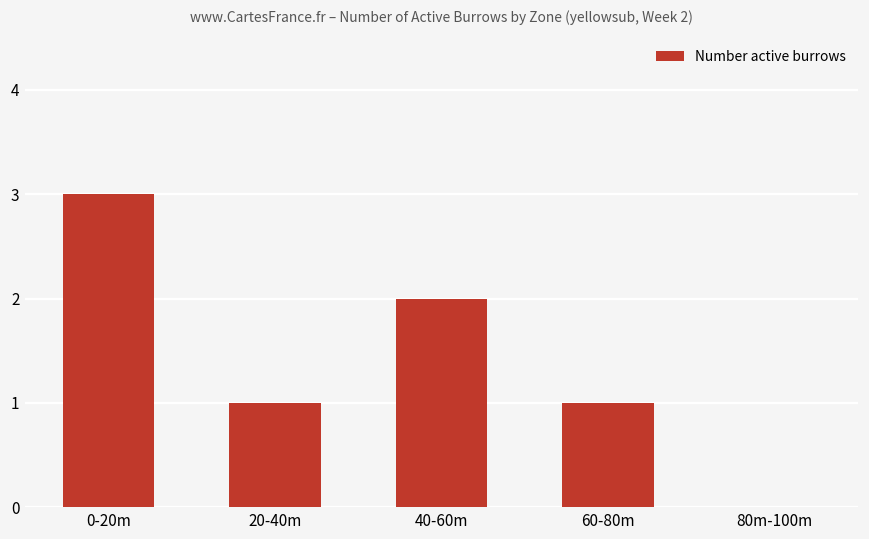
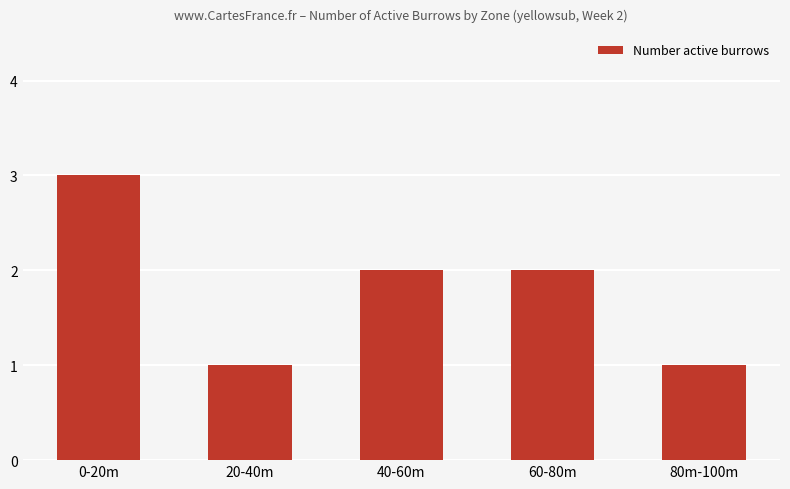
  {
    "0-20m": 3,
    "20-40m": 1,
    "40-60m": 2,
-   "60-80m": 1,
-   "80m-100m": 0
+   "60-80m": 2,
+   "80m-100m": 1
  }
